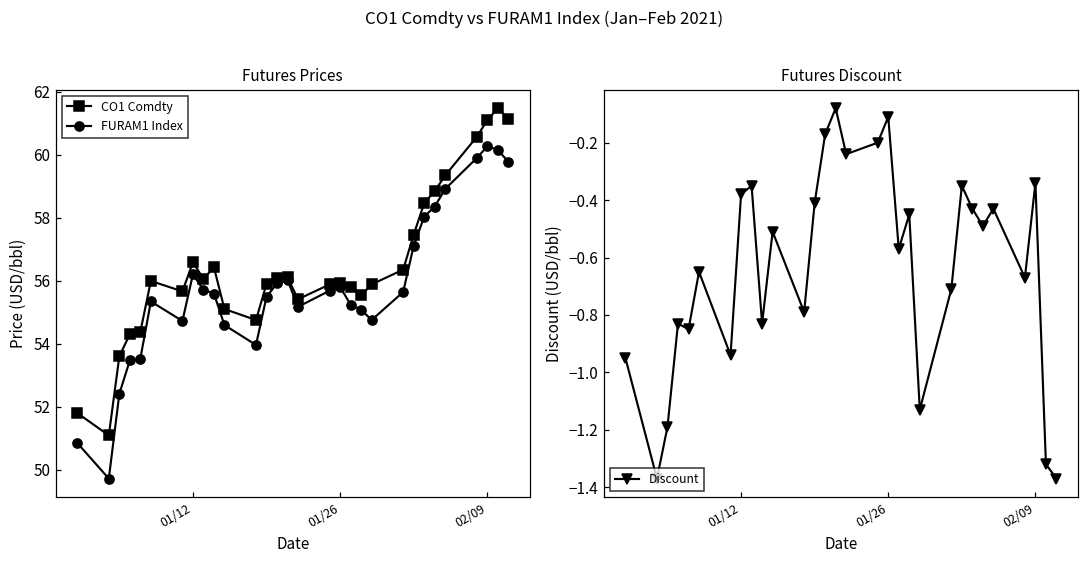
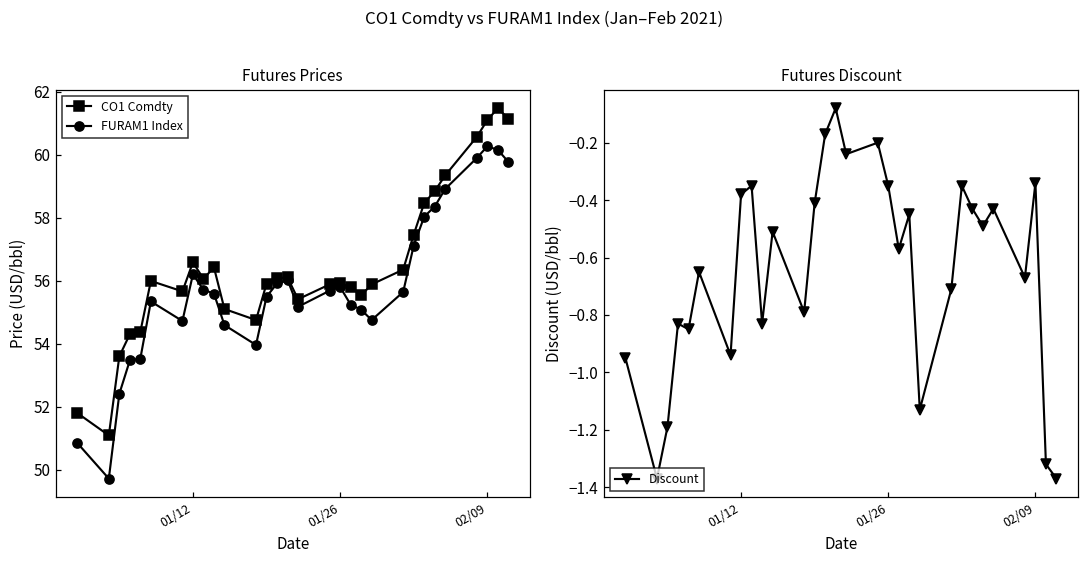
  {
    "Futures Discount": {
      "01/12": -0.38,
-     "01/26": -0.11,
+     "01/26": -0.35,
      "02/09": -0.34
    }
  }
